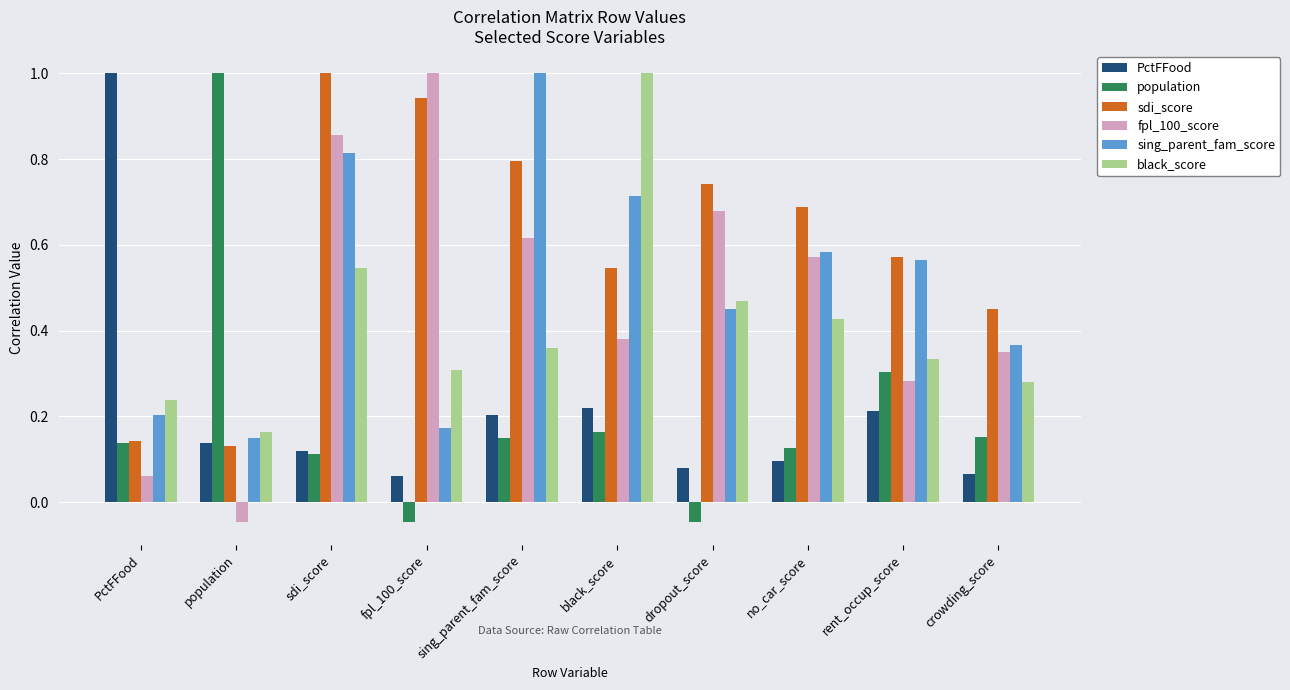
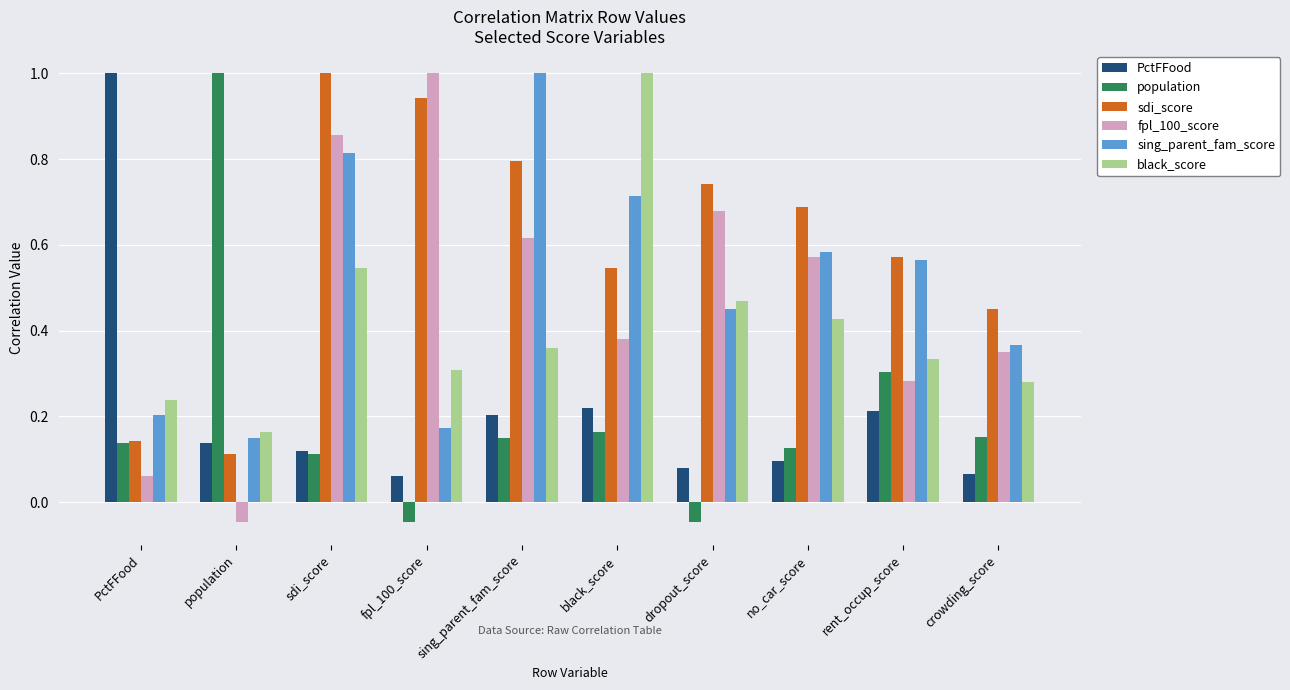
  {
    "PctFFood": {
      "PctFFood": 1.00,
      "population": 0.14,
      "sdi_score": 0.12,
      "fpl_100_score": 0.06,
      "sing_parent_fam_score": 0.20,
      "black_score": 0.22,
      "dropout_score": 0.08,
      "no_car_score": 0.09,
      "rent_occup_score": 0.21,
      "crowding_score": 0.06
    },
    "population": {
      "PctFFood": 0.14,
      "population": 1.00,
      "sdi_score": 0.11,
      "fpl_100_score": -0.05,
      "sing_parent_fam_score": 0.15,
      "black_score": 0.16,
      "dropout_score": -0.05,
      "no_car_score": 0.13,
      "rent_occup_score": 0.30,
      "crowding_score": 0.15
    },
    "sdi_score": {
      "PctFFood": 0.14,
-     "population": 0.13,
+     "population": 0.11,
      "sdi_score": 1.00,
      "fpl_100_score": 0.94,
      "sing_parent_fam_score": 0.80,
      "black_score": 0.55,
      "dropout_score": 0.74,
      "no_car_score": 0.69,
      "rent_occup_score": 0.57,
      "crowding_score": 0.45
    },
    "fpl_100_score": {
      "PctFFood": 0.06,
      "population": -0.05,
      "sdi_score": 0.86,
      "fpl_100_score": 1.00,
      "sing_parent_fam_score": 0.62,
      "black_score": 0.38,
      "dropout_score": 0.68,
      "no_car_score": 0.57,
      "rent_occup_score": 0.28,
      "crowding_score": 0.35
    },
    "sing_parent_fam_score": {
      "PctFFood": 0.20,
      "population": 0.15,
      "sdi_score": 0.81,
      "fpl_100_score": 0.17,
      "sing_parent_fam_score": 1.00,
      "black_score": 0.71,
      "dropout_score": 0.45,
      "no_car_score": 0.58,
      "rent_occup_score": 0.57,
      "crowding_score": 0.37
    },
    "black_score": {
      "PctFFood": 0.24,
      "population": 0.16,
      "sdi_score": 0.55,
      "fpl_100_score": 0.31,
      "sing_parent_fam_score": 0.36,
      "black_score": 1.00,
      "dropout_score": 0.47,
      "no_car_score": 0.43,
      "rent_occup_score": 0.33,
      "crowding_score": 0.28
    }
  }
